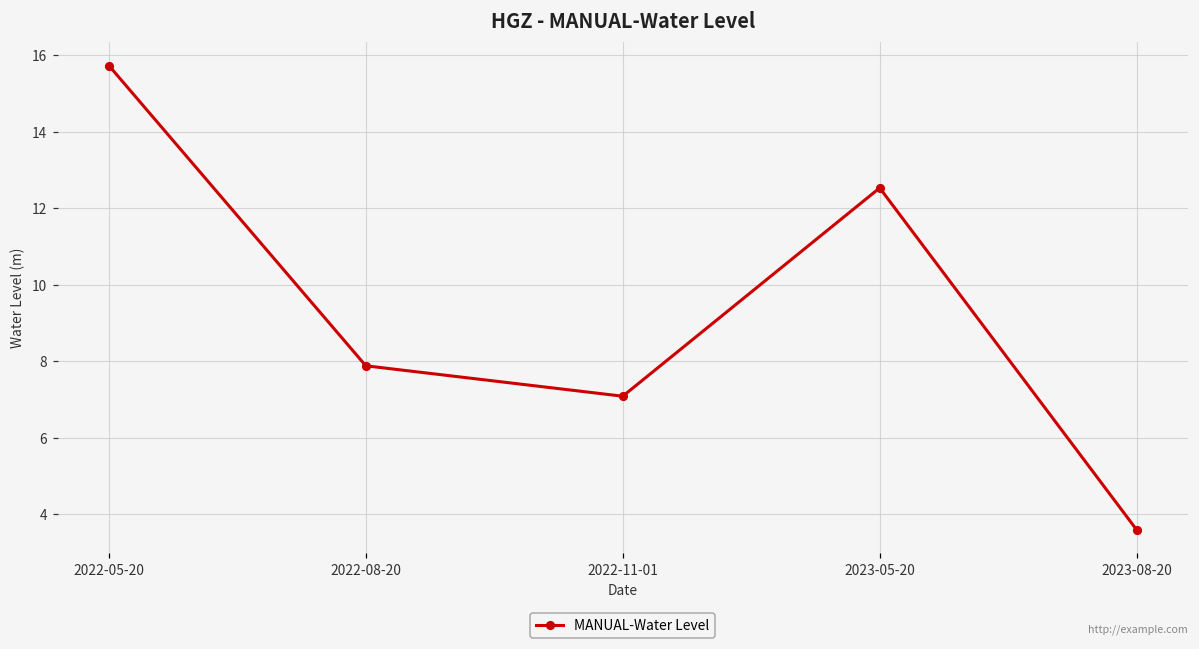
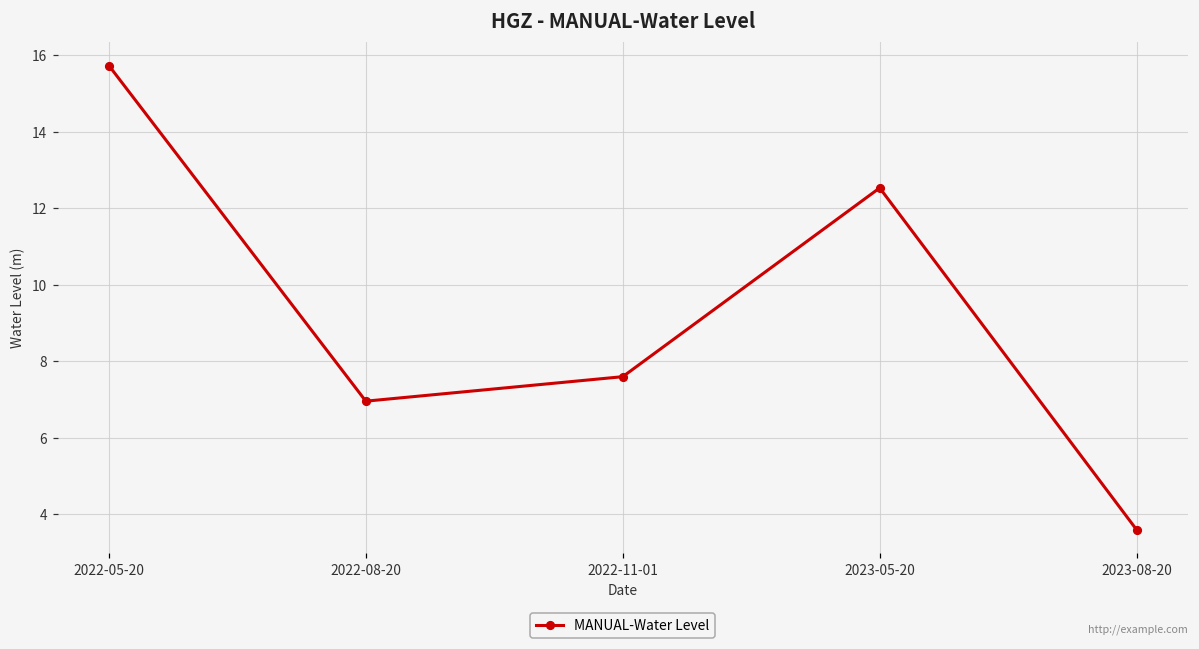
  {
    "2022-05-20": 15.7,
-   "2022-08-20": 7.9,
-   "2022-11-01": 7.1,
+   "2022-08-20": 7.0,
+   "2022-11-01": 7.6,
    "2023-05-20": 12.5,
    "2023-08-20": 3.6
  }
